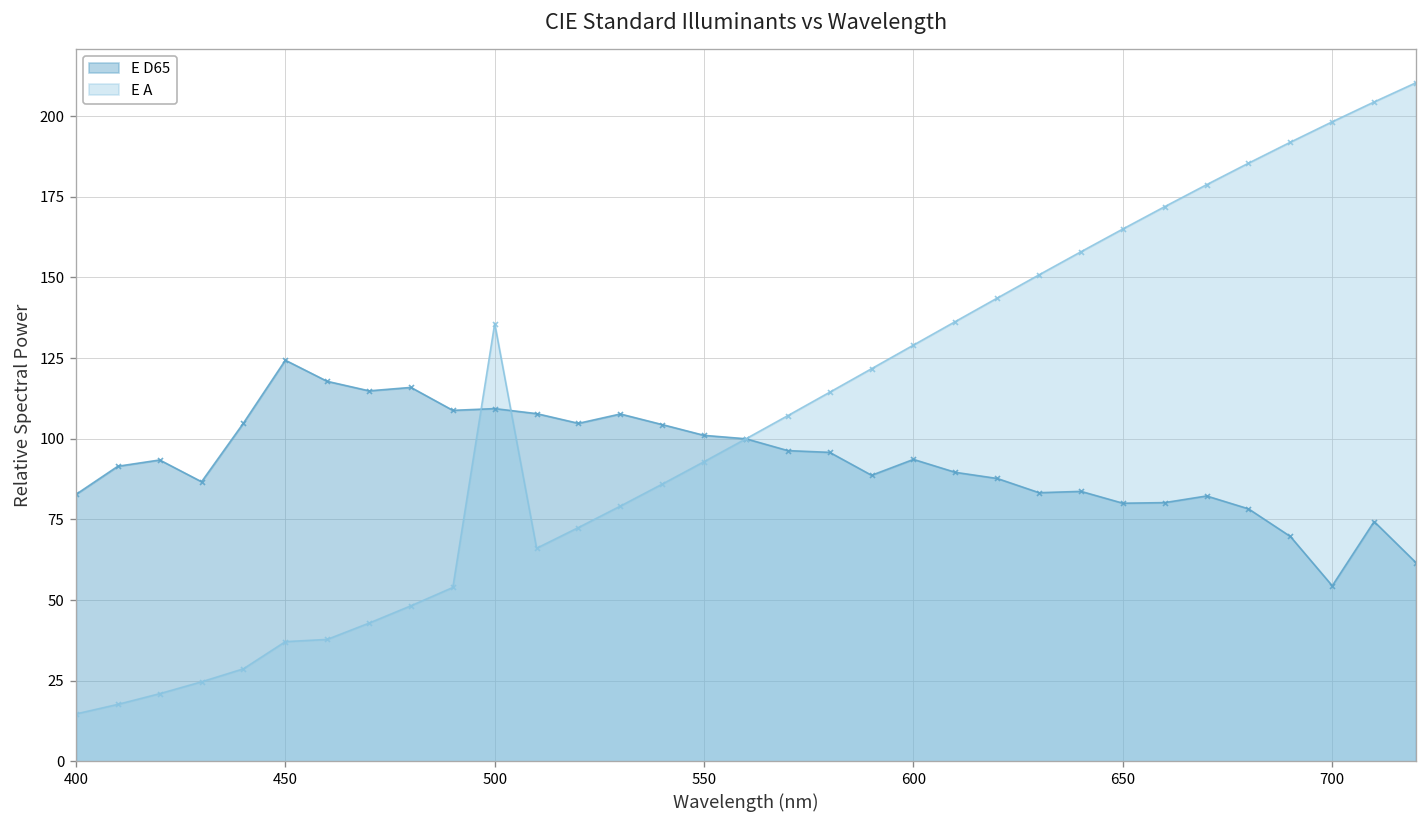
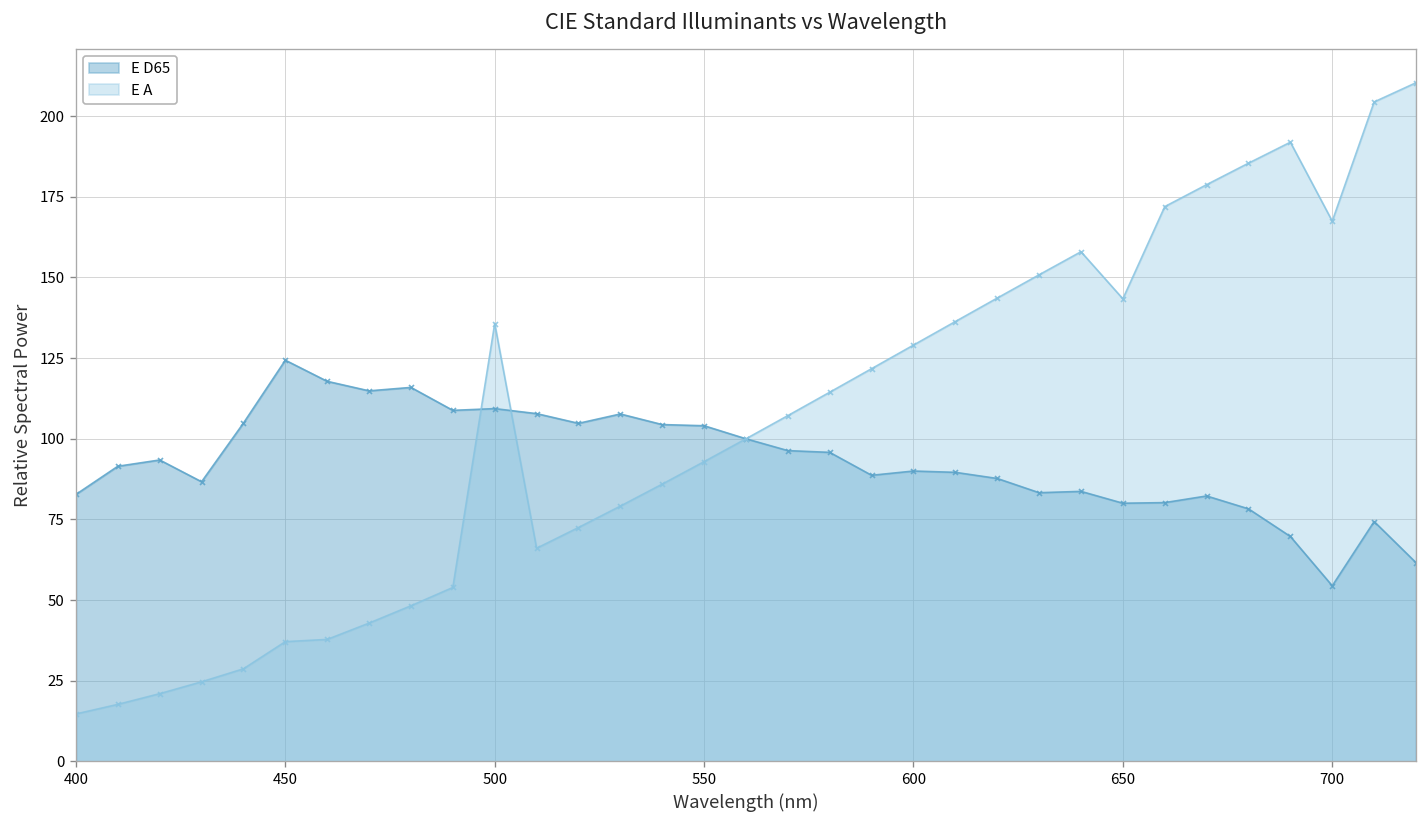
  {
    "E D65": {
      "400": 83,
      "450": 124,
      "500": 109,
-     "550": 101,
-     "600": 94,
+     "550": 104,
+     "600": 90,
      "650": 80,
      "700": 54
    },
    "E A": {
      "400": 15,
      "450": 37,
      "500": 136,
      "550": 93,
      "600": 129,
-     "650": 165,
-     "700": 198
+     "650": 143,
+     "700": 167
    }
  }
